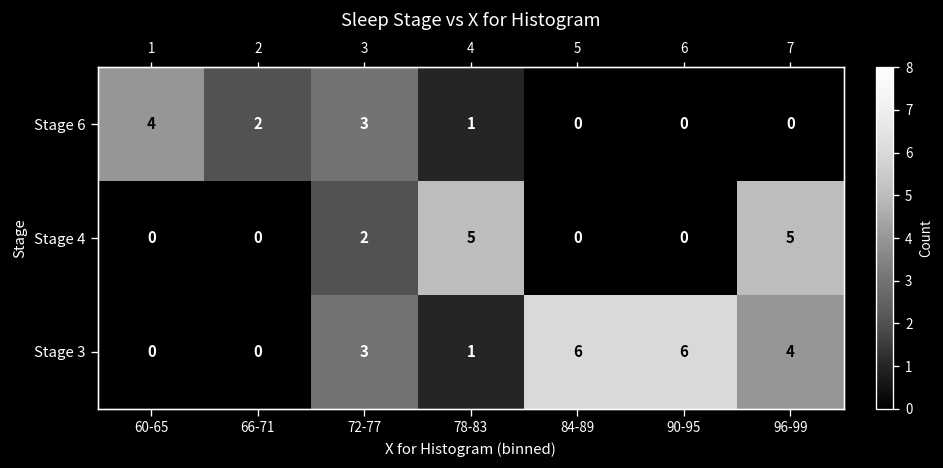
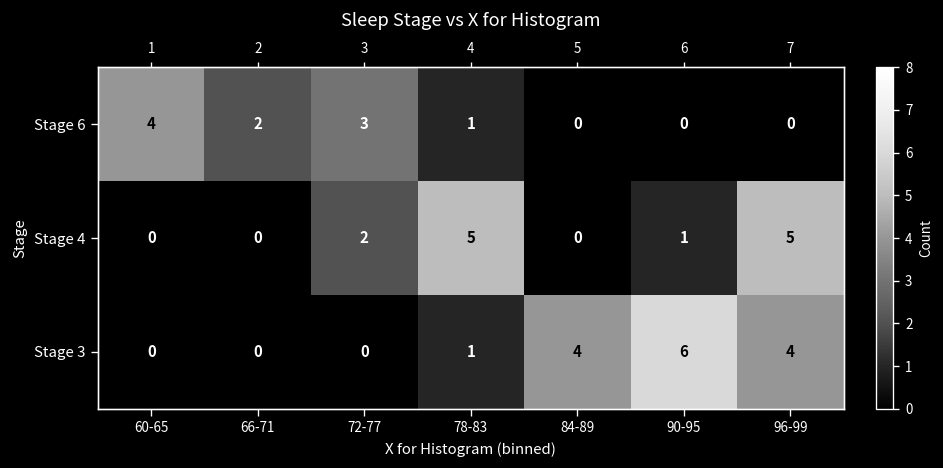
  {
    "Stage 6": {
      "60-65": 4,
      "66-71": 2,
      "72-77": 3,
      "78-83": 1,
      "84-89": 0,
      "90-95": 0,
      "96-99": 0
    },
    "Stage 4": {
      "60-65": 0,
      "66-71": 0,
      "72-77": 2,
      "78-83": 5,
      "84-89": 0,
-     "90-95": 0,
+     "90-95": 1,
      "96-99": 5
    },
    "Stage 3": {
      "60-65": 0,
      "66-71": 0,
-     "72-77": 3,
+     "72-77": 0,
      "78-83": 1,
-     "84-89": 6,
+     "84-89": 4,
      "90-95": 6,
      "96-99": 4
    }
  }
